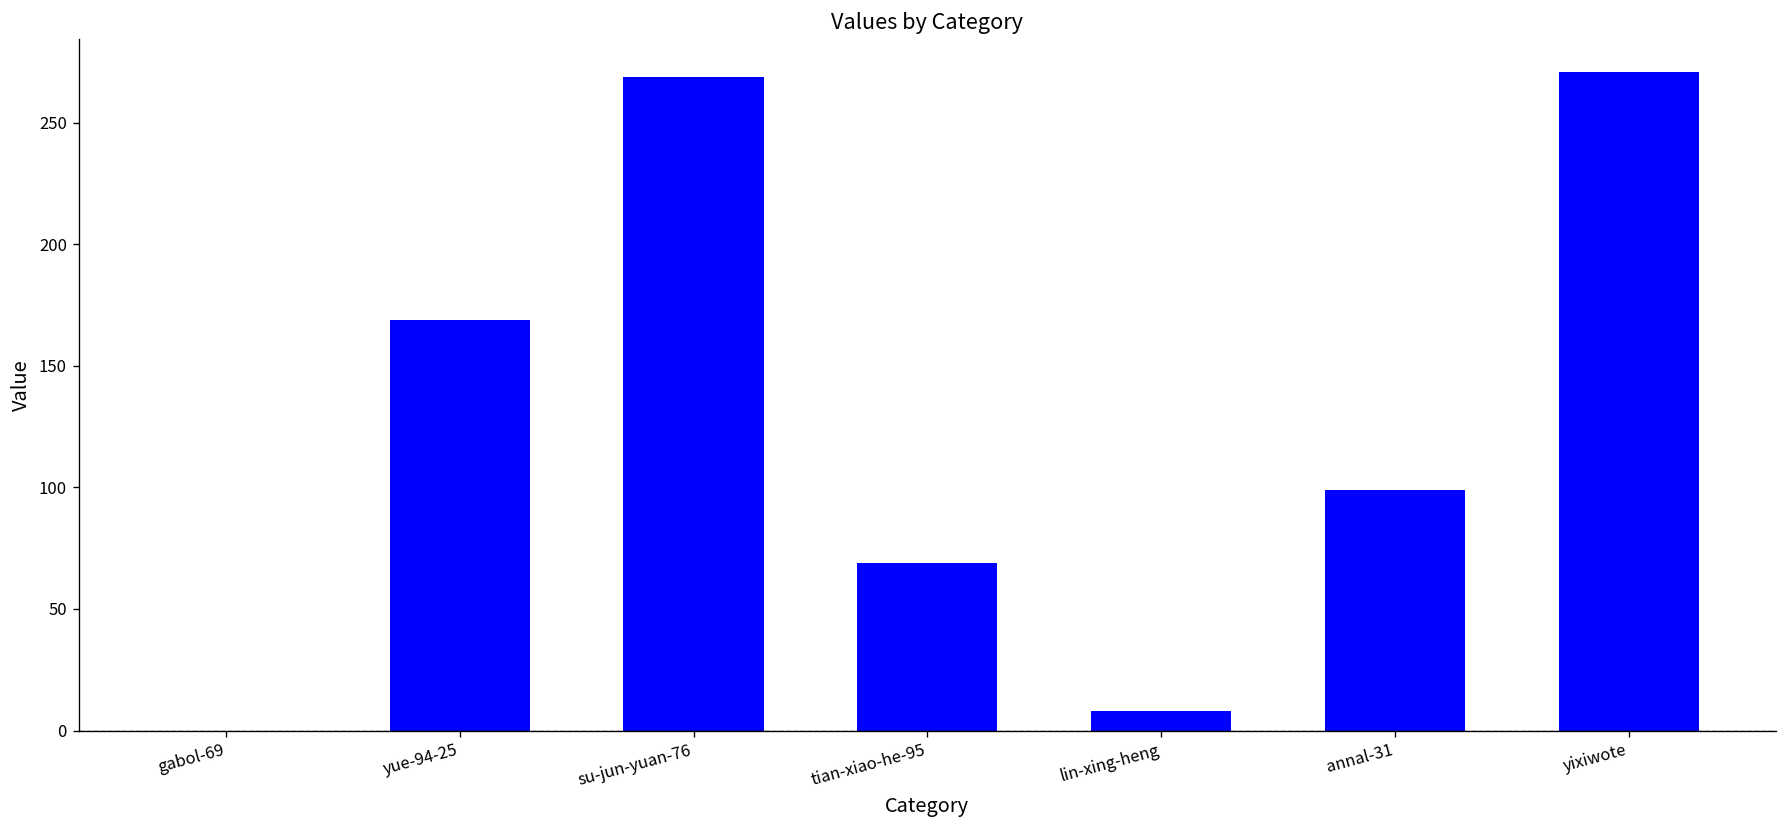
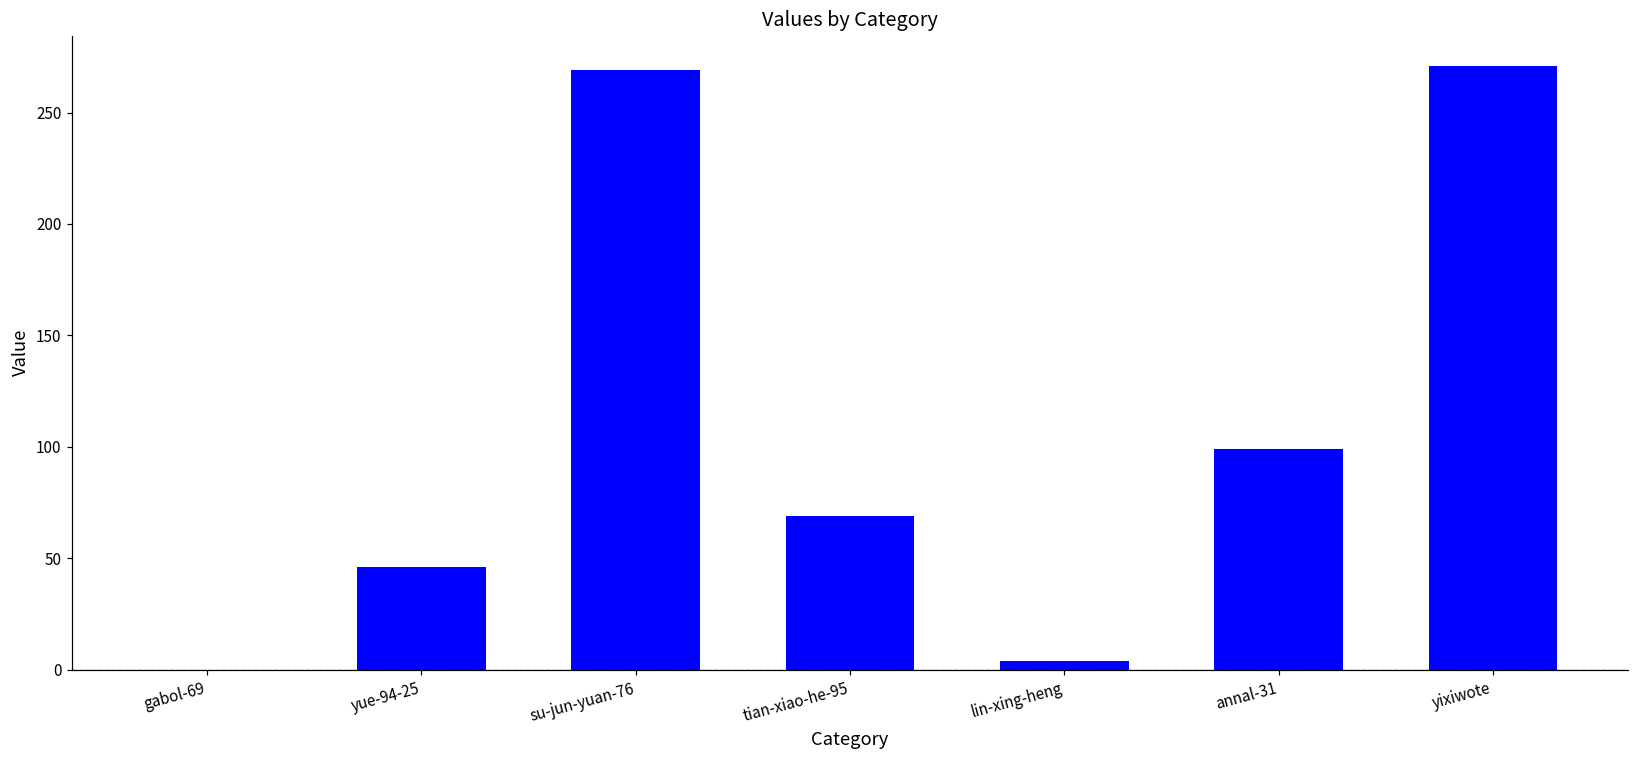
  {
    "gabol-69": 0,
-   "yue-94-25": 169,
+   "yue-94-25": 46,
    "su-jun-yuan-76": 269,
    "tian-xiao-he-95": 69,
-   "lin-xing-heng": 8,
+   "lin-xing-heng": 4,
    "annal-31": 99,
    "yixiwote": 271
  }
